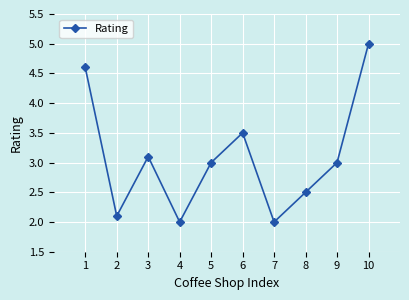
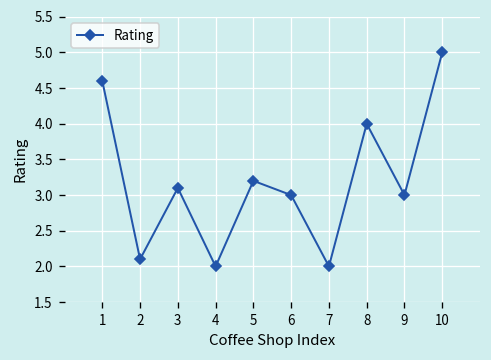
  {
    "1": 4.6,
    "2": 2.1,
    "3": 3.1,
    "4": 2.0,
-   "5": 3.0,
-   "6": 3.5,
+   "5": 3.2,
+   "6": 3.0,
    "7": 2.0,
-   "8": 2.5,
+   "8": 4.0,
    "9": 3.0,
    "10": 5.0
  }
